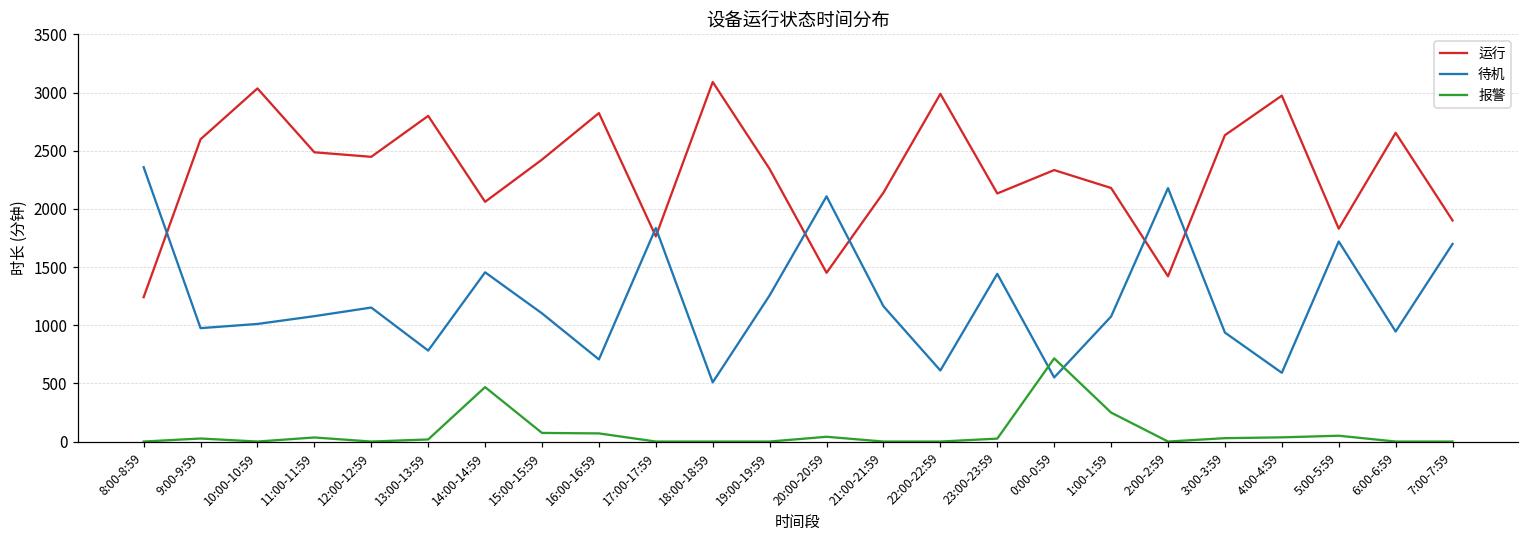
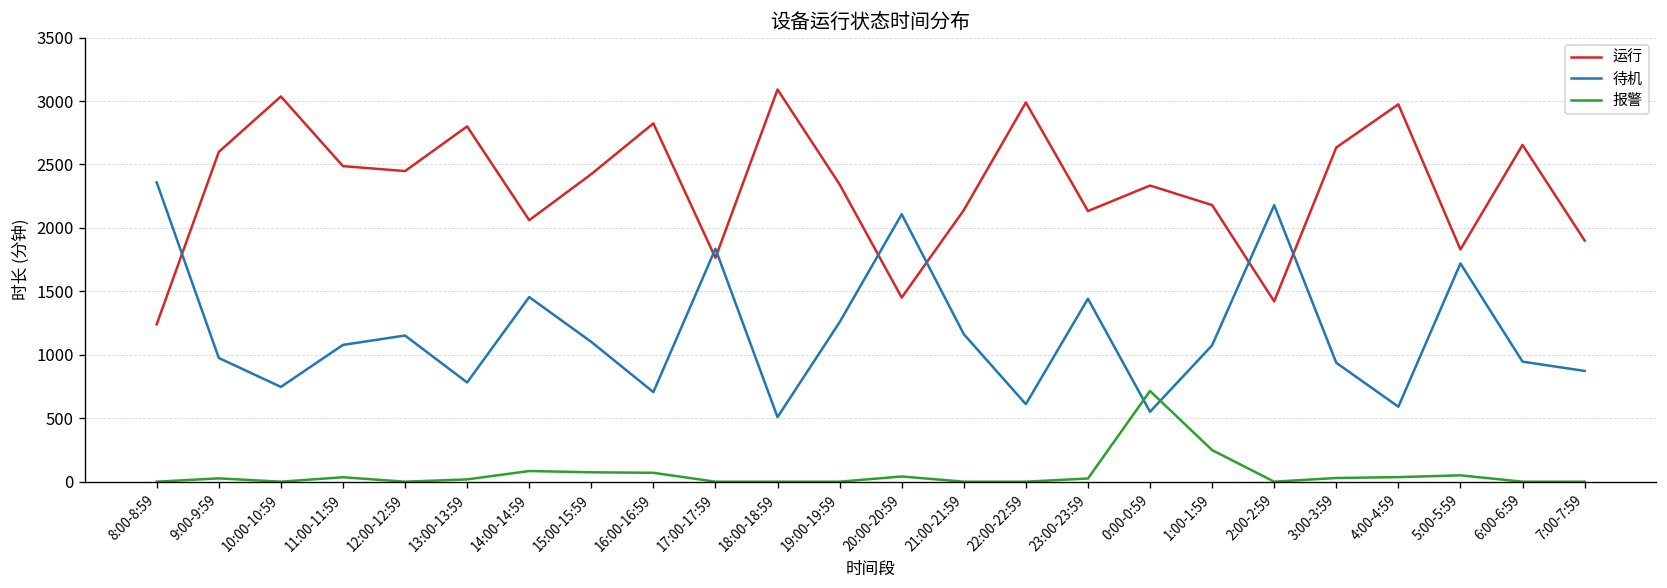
  {
    "运行": {
      "8:00-8:59": 1240,
      "9:00-9:59": 2600,
      "10:00-10:59": 3040,
      "11:00-11:59": 2490,
      "12:00-12:59": 2450,
      "13:00-13:59": 2800,
      "14:00-14:59": 2060,
      "15:00-15:59": 2420,
      "16:00-16:59": 2820,
      "17:00-17:59": 1760,
      "18:00-18:59": 3090,
      "19:00-19:59": 2340,
      "20:00-20:59": 1450,
      "21:00-21:59": 2140,
      "22:00-22:59": 2990,
      "23:00-23:59": 2130,
      "0:00-0:59": 2330,
      "1:00-1:59": 2180,
      "2:00-2:59": 1420,
      "3:00-3:59": 2630,
      "4:00-4:59": 2970,
      "5:00-5:59": 1830,
      "6:00-6:59": 2650,
      "7:00-7:59": 1900
    },
    "待机": {
      "8:00-8:59": 2360,
      "9:00-9:59": 980,
-     "10:00-10:59": 1010,
+     "10:00-10:59": 750,
      "11:00-11:59": 1080,
      "12:00-12:59": 1150,
      "13:00-13:59": 780,
      "14:00-14:59": 1460,
      "15:00-15:59": 1100,
      "16:00-16:59": 710,
      "17:00-17:59": 1840,
      "18:00-18:59": 510,
      "19:00-19:59": 1260,
      "20:00-20:59": 2110,
      "21:00-21:59": 1160,
      "22:00-22:59": 610,
      "23:00-23:59": 1440,
      "0:00-0:59": 550,
      "1:00-1:59": 1080,
      "2:00-2:59": 2180,
      "3:00-3:59": 940,
      "4:00-4:59": 590,
      "5:00-5:59": 1720,
      "6:00-6:59": 950,
-     "7:00-7:59": 1700
+     "7:00-7:59": 870
    },
    "报警": {
      "8:00-8:59": 0,
      "9:00-9:59": 30,
      "10:00-10:59": 0,
      "11:00-11:59": 40,
      "12:00-12:59": 0,
      "13:00-13:59": 20,
-     "14:00-14:59": 470,
+     "14:00-14:59": 80,
      "15:00-15:59": 70,
      "16:00-16:59": 70,
      "17:00-17:59": 0,
      "18:00-18:59": 0,
      "19:00-19:59": 0,
      "20:00-20:59": 40,
      "21:00-21:59": 0,
      "22:00-22:59": 0,
      "23:00-23:59": 30,
      "0:00-0:59": 720,
      "1:00-1:59": 250,
      "2:00-2:59": 0,
      "3:00-3:59": 30,
      "4:00-4:59": 40,
      "5:00-5:59": 50,
      "6:00-6:59": 0,
      "7:00-7:59": 0
    }
  }
